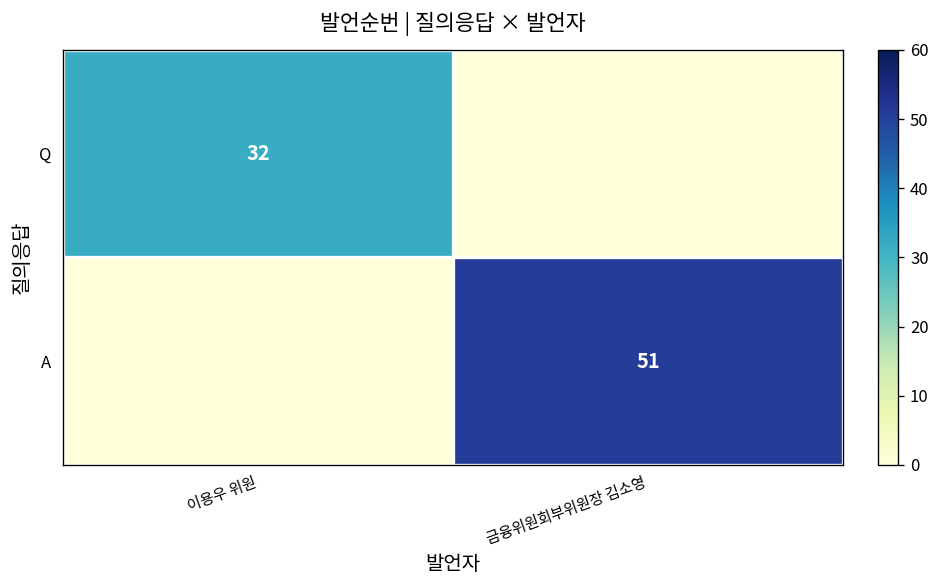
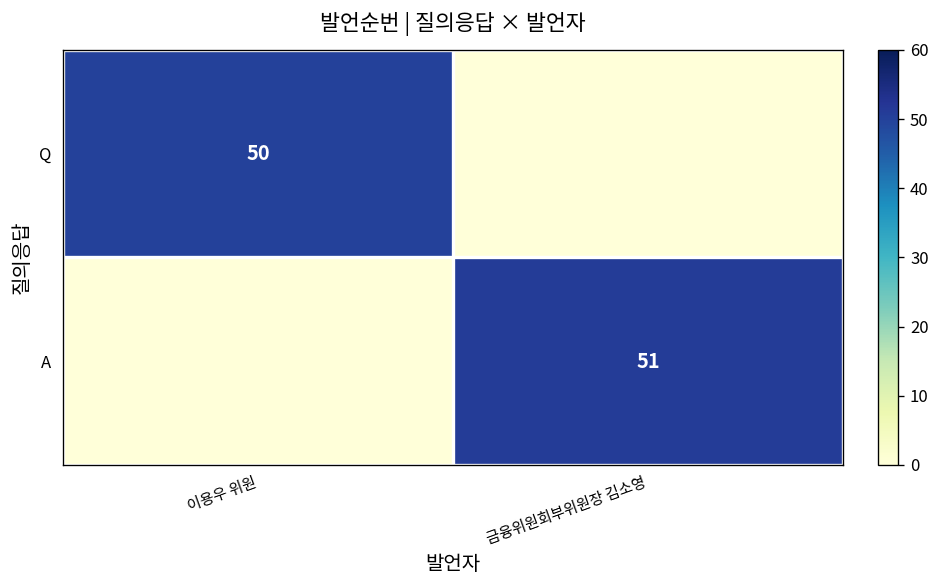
  {
    "Q": {
-     "이용우 위원": 32
+     "이용우 위원": 50
    },
    "A": {
      "금융위원회부위원장 김소영": 51
    }
  }
